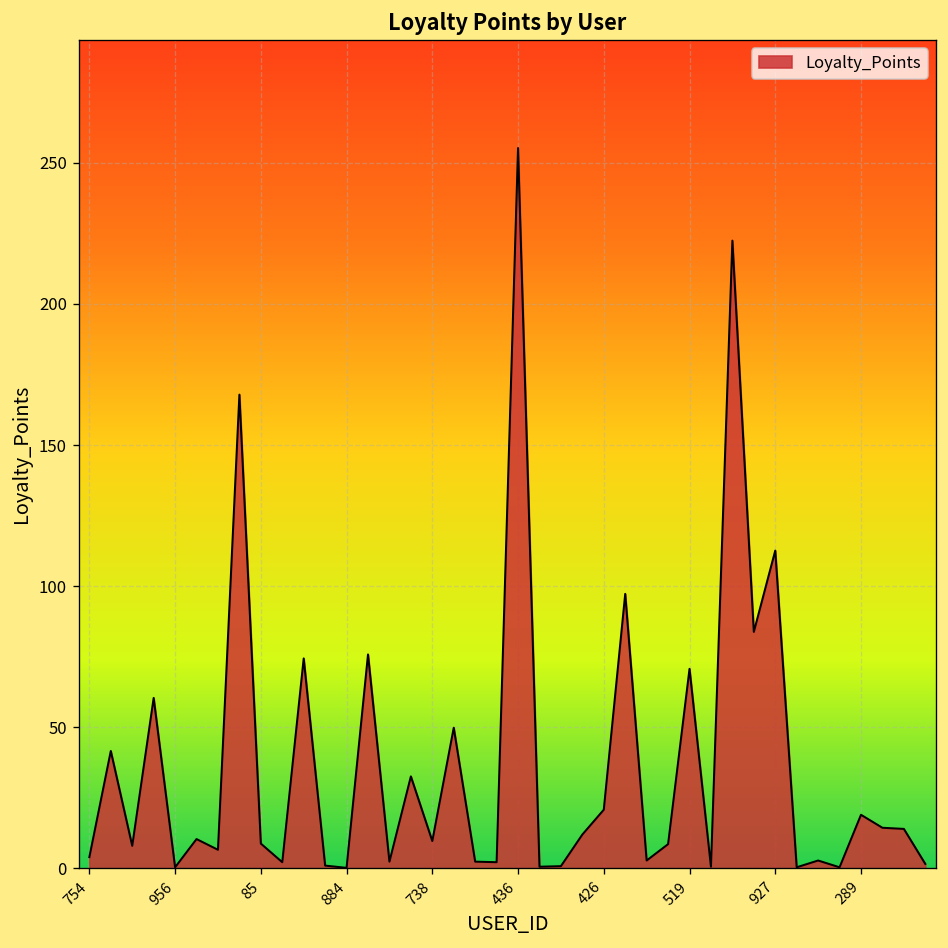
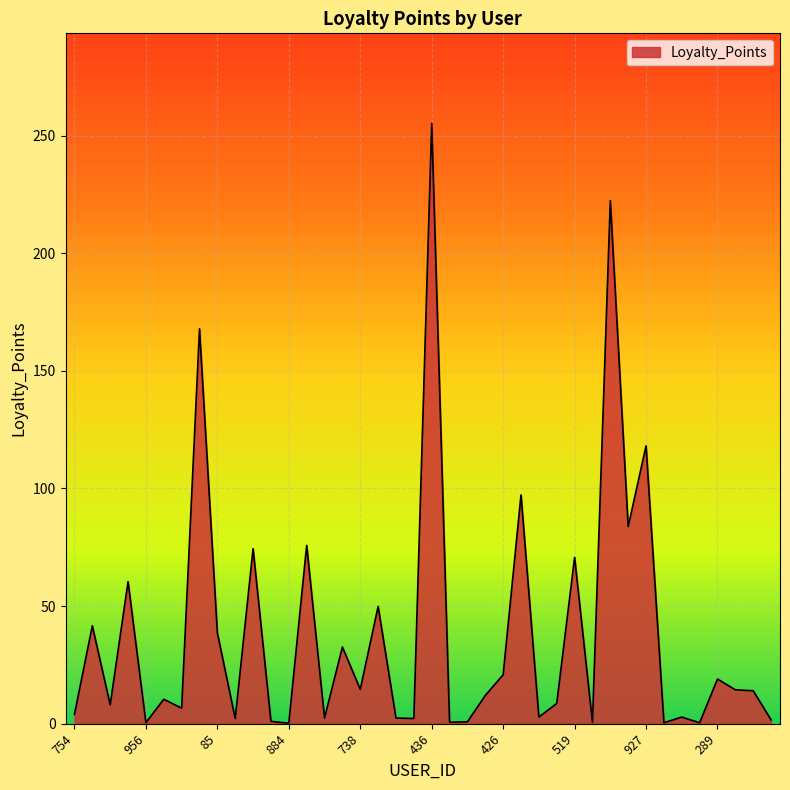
  {
    "754": 4,
    "956": 0,
-   "85": 9,
+   "85": 39,
    "884": 0,
-   "738": 10,
+   "738": 15,
    "436": 255,
    "426": 21,
    "519": 71,
-   "927": 113,
+   "927": 118,
    "289": 19
  }
